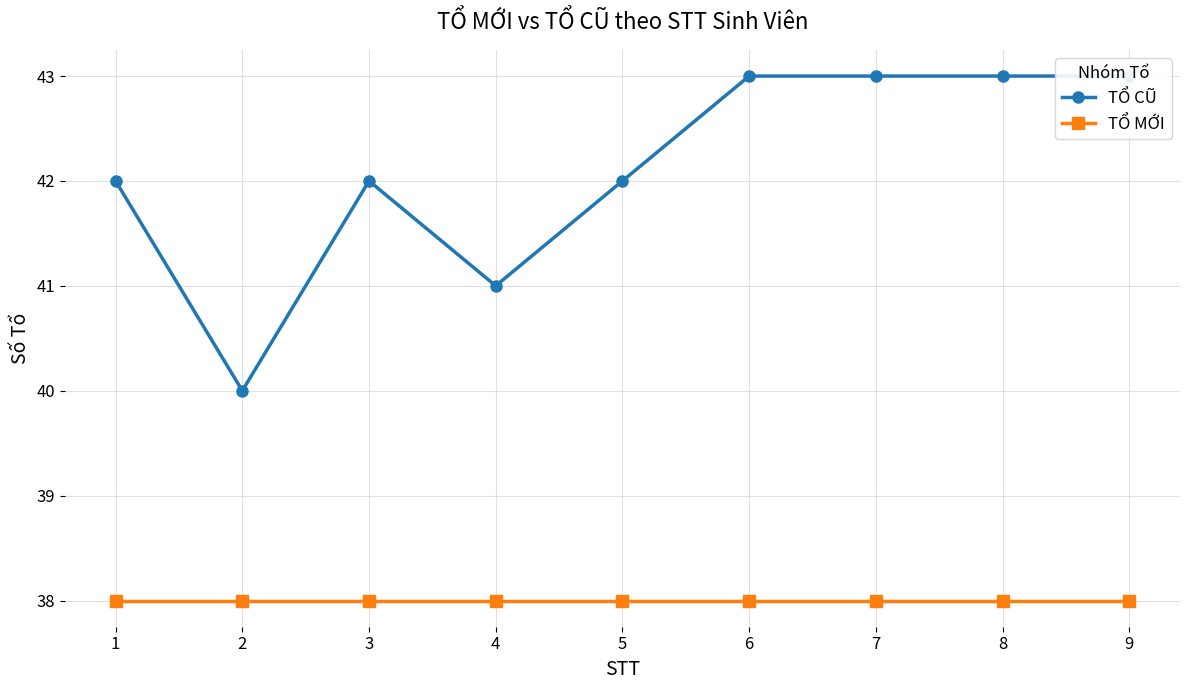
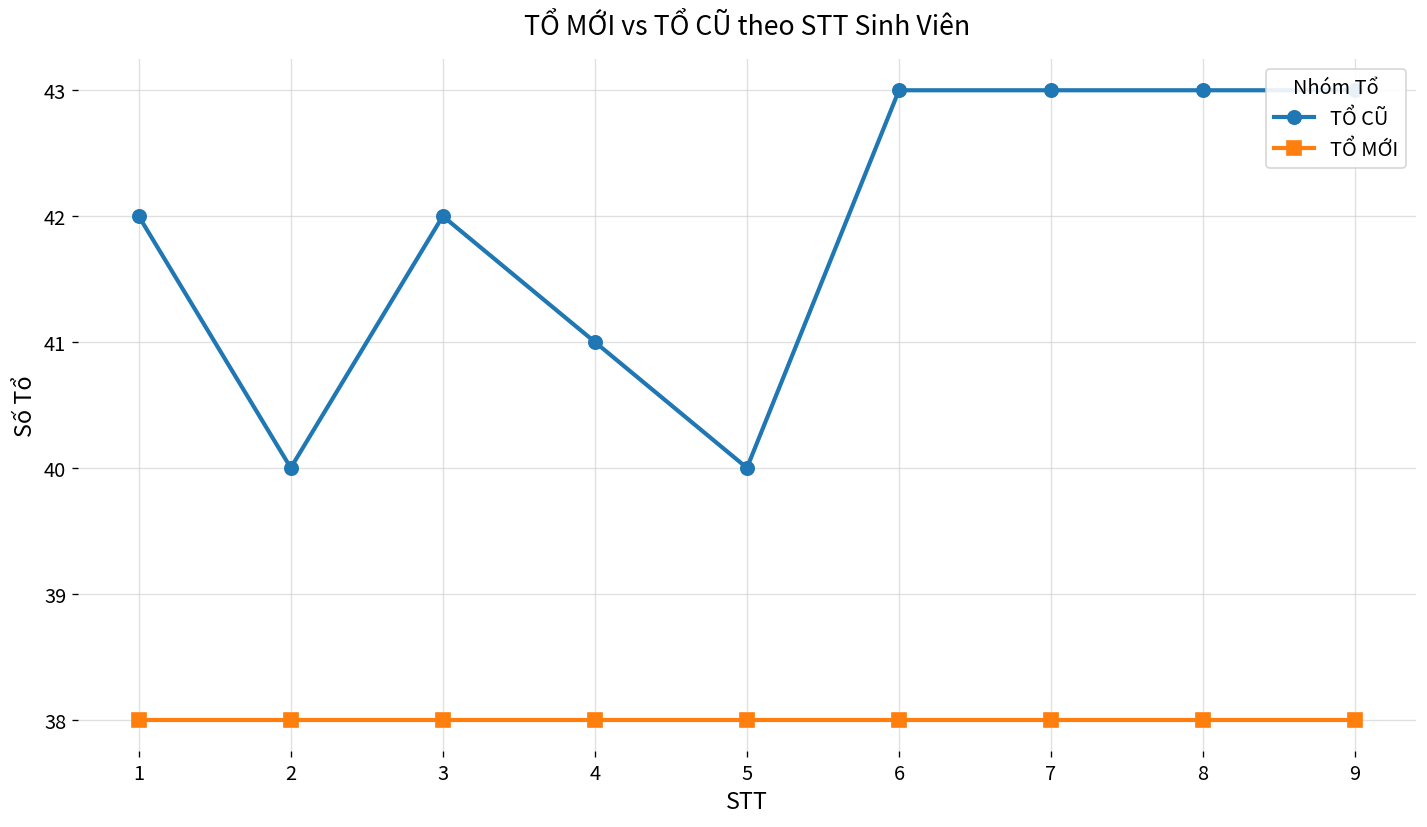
  {
    "TỔ CŨ": {
      "1": 42,
      "2": 40,
      "3": 42,
      "4": 41,
-     "5": 42,
+     "5": 40,
      "6": 43,
      "7": 43,
      "8": 43
    },
    "TỔ MỚI": {
      "1": 38,
      "2": 38,
      "3": 38,
      "4": 38,
      "5": 38,
      "6": 38,
      "7": 38,
      "8": 38,
      "9": 38
    }
  }
